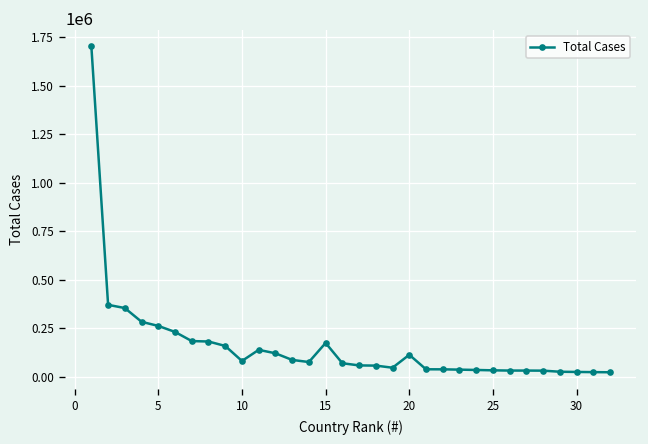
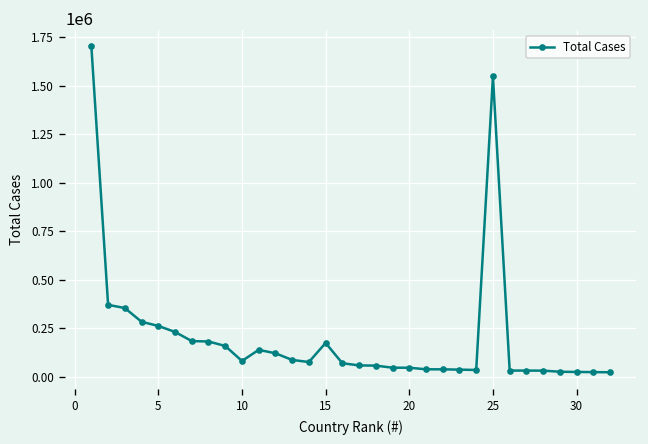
  {
    "5": 260000,
    "10": 80000,
    "15": 170000,
-   "20": 110000,
-   "25": 30000,
+   "20": 50000,
+   "25": 1550000,
    "30": 20000
  }
